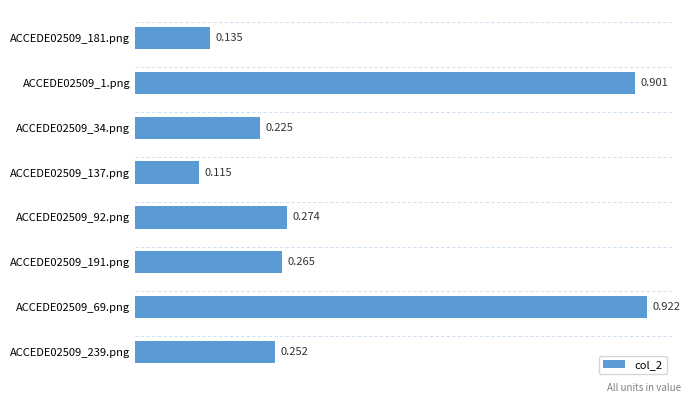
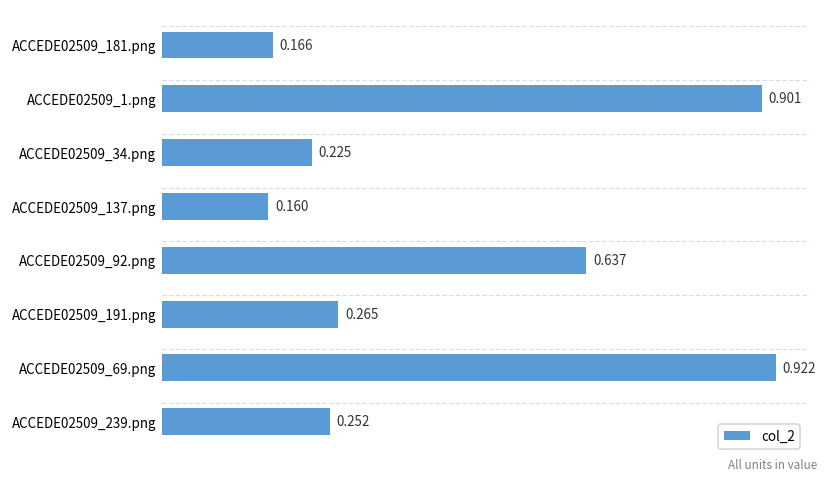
  {
-   "ACCEDE02509_181.png": 0.135,
+   "ACCEDE02509_181.png": 0.166,
    "ACCEDE02509_1.png": 0.901,
    "ACCEDE02509_34.png": 0.225,
-   "ACCEDE02509_137.png": 0.115,
-   "ACCEDE02509_92.png": 0.274,
+   "ACCEDE02509_137.png": 0.160,
+   "ACCEDE02509_92.png": 0.637,
    "ACCEDE02509_191.png": 0.265,
    "ACCEDE02509_69.png": 0.922,
    "ACCEDE02509_239.png": 0.252
  }
